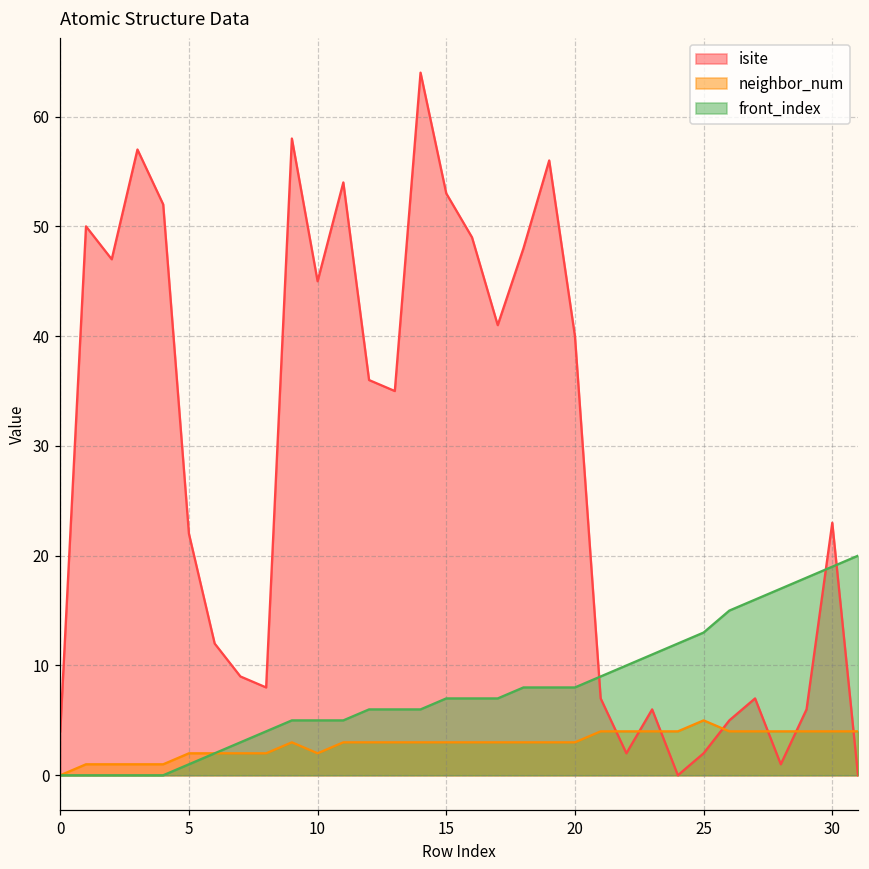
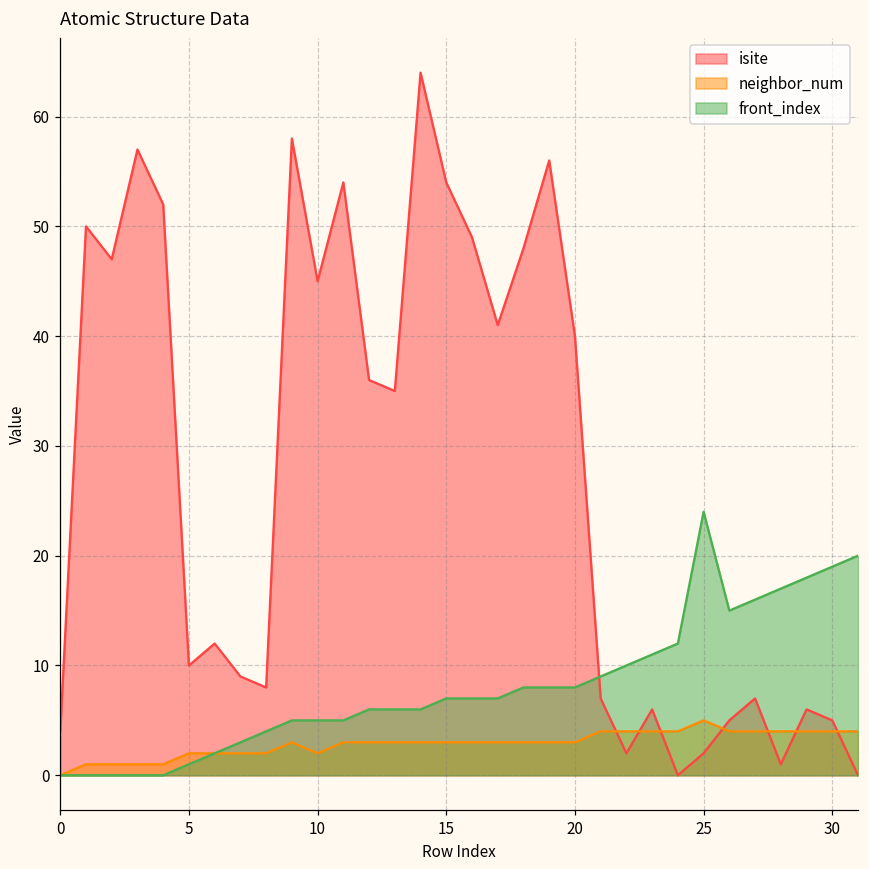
  {
    "isite": {
      "0": 4,
-     "5": 22,
+     "5": 10,
      "10": 45,
-     "15": 53,
+     "15": 54,
      "20": 40,
      "25": 2,
-     "30": 23
+     "30": 5
    },
    "neighbor_num": {
      "5": 2,
      "10": 2,
      "15": 3,
      "20": 3,
      "25": 5,
      "30": 4
    },
    "front_index": {
      "5": 1,
      "10": 5,
      "15": 7,
      "20": 8,
-     "25": 13,
+     "25": 24,
      "30": 19
    }
  }
